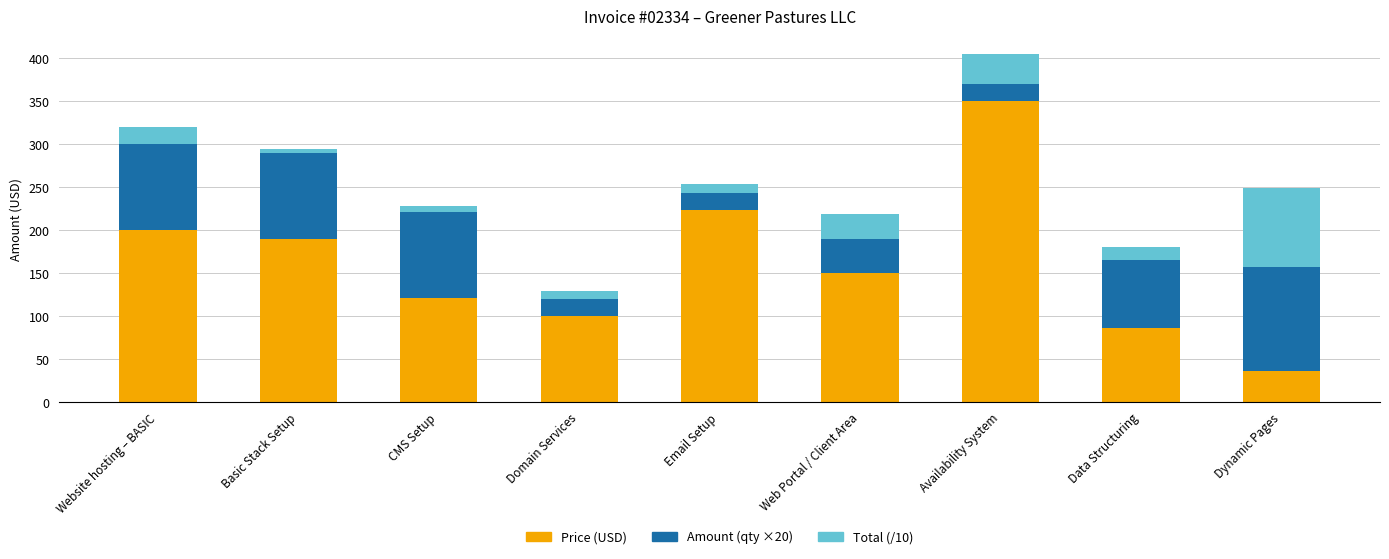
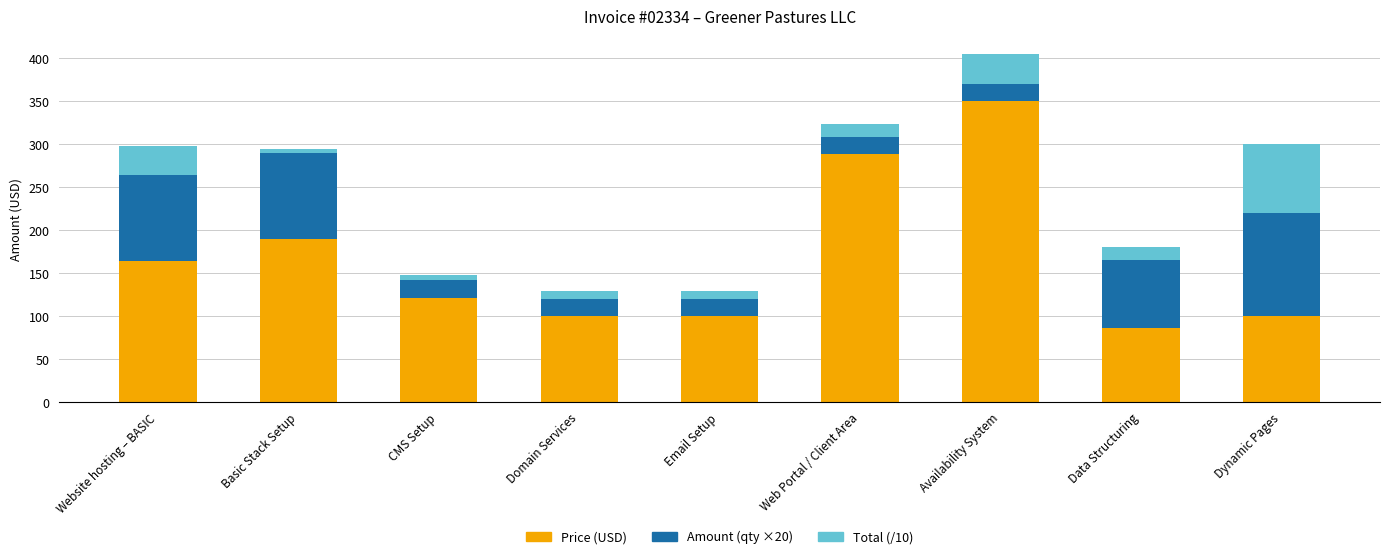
  {
    "Price (USD)": {
-     "Website hosting – BASIC": 200,
+     "Website hosting – BASIC": 160,
      "Basic Stack Setup": 190,
      "CMS Setup": 120,
      "Domain Services": 100,
-     "Email Setup": 220,
-     "Web Portal / Client Area": 150,
+     "Email Setup": 100,
+     "Web Portal / Client Area": 290,
      "Availability System": 350,
      "Data Structuring": 90,
-     "Dynamic Pages": 40
+     "Dynamic Pages": 100
    },
    "Amount (qty ×20)": {
      "Website hosting – BASIC": 100,
      "Basic Stack Setup": 100,
-     "CMS Setup": 100,
+     "CMS Setup": 20,
      "Domain Services": 20,
      "Email Setup": 20,
-     "Web Portal / Client Area": 40,
+     "Web Portal / Client Area": 20,
      "Availability System": 20,
      "Data Structuring": 80,
      "Dynamic Pages": 120
    },
    "Total (/10)": {
-     "Website hosting – BASIC": 20,
+     "Website hosting – BASIC": 30,
      "Basic Stack Setup": 10,
      "CMS Setup": 10,
      "Domain Services": 10,
      "Email Setup": 10,
-     "Web Portal / Client Area": 30,
+     "Web Portal / Client Area": 20,
      "Availability System": 40,
      "Data Structuring": 10,
-     "Dynamic Pages": 90
+     "Dynamic Pages": 80
    }
  }
